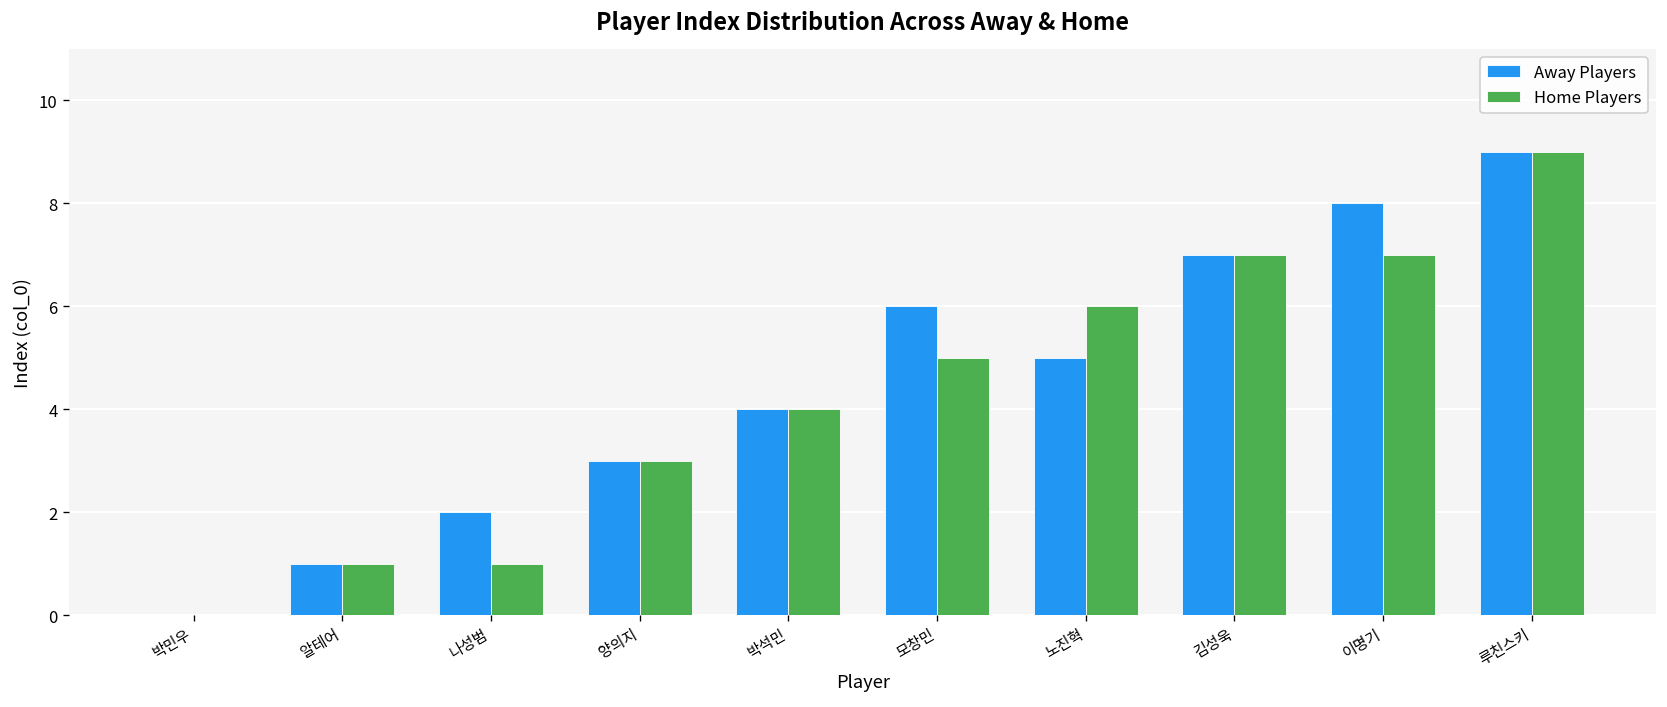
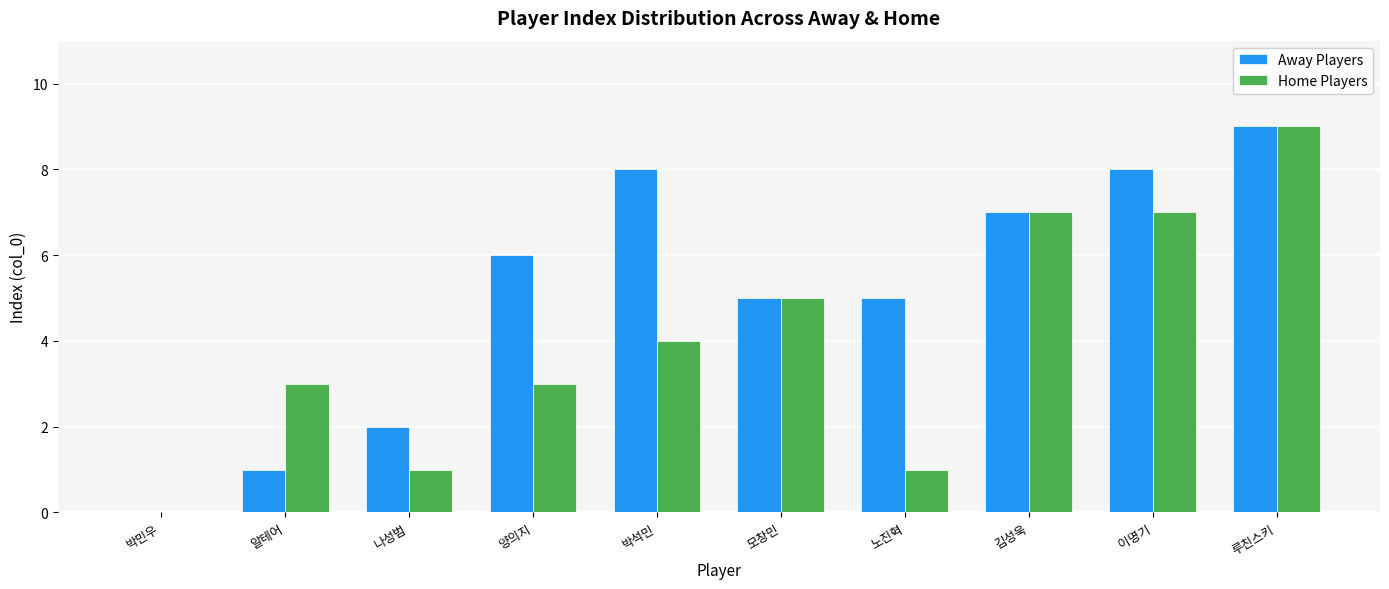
  {
    "Away Players": {
      "박민우": 0,
      "알테어": 1,
      "나성범": 2,
-     "양의지": 3,
-     "박석민": 4,
-     "모창민": 6,
+     "양의지": 6,
+     "박석민": 8,
+     "모창민": 5,
      "노진혁": 5,
      "김성욱": 7,
      "이명기": 8,
      "루친스키": 9
    },
    "Home Players": {
      "박민우": 0,
-     "알테어": 1,
+     "알테어": 3,
      "나성범": 1,
      "양의지": 3,
      "박석민": 4,
      "모창민": 5,
-     "노진혁": 6,
+     "노진혁": 1,
      "김성욱": 7,
      "이명기": 7,
      "루친스키": 9
    }
  }
